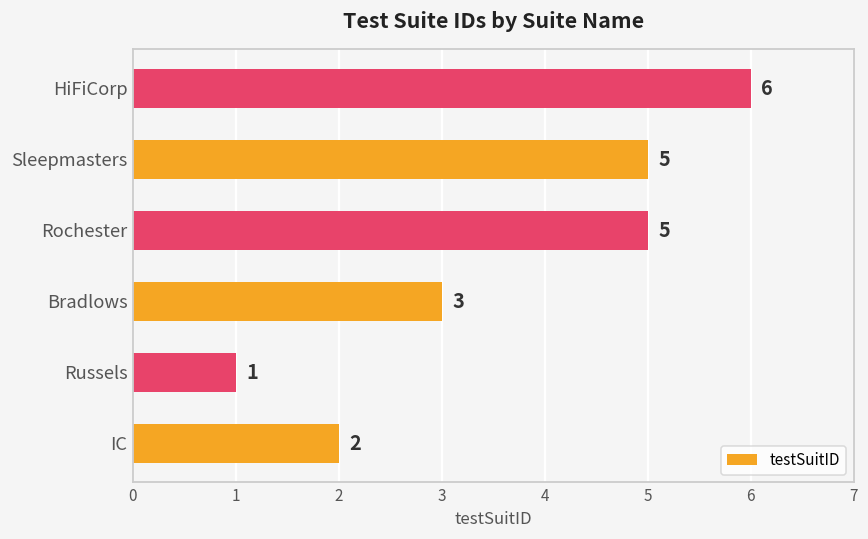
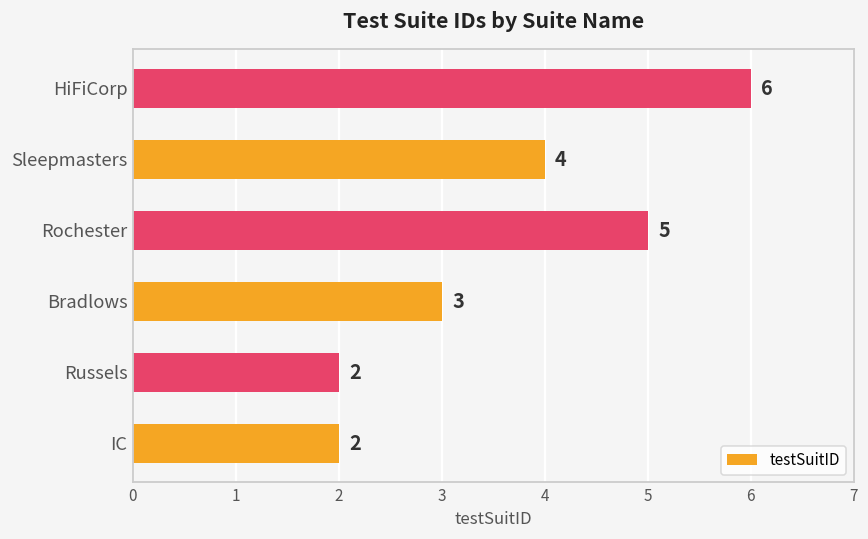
  {
    "HiFiCorp": 6,
-   "Sleepmasters": 5,
+   "Sleepmasters": 4,
    "Rochester": 5,
    "Bradlows": 3,
-   "Russels": 1,
+   "Russels": 2,
    "IC": 2
  }
